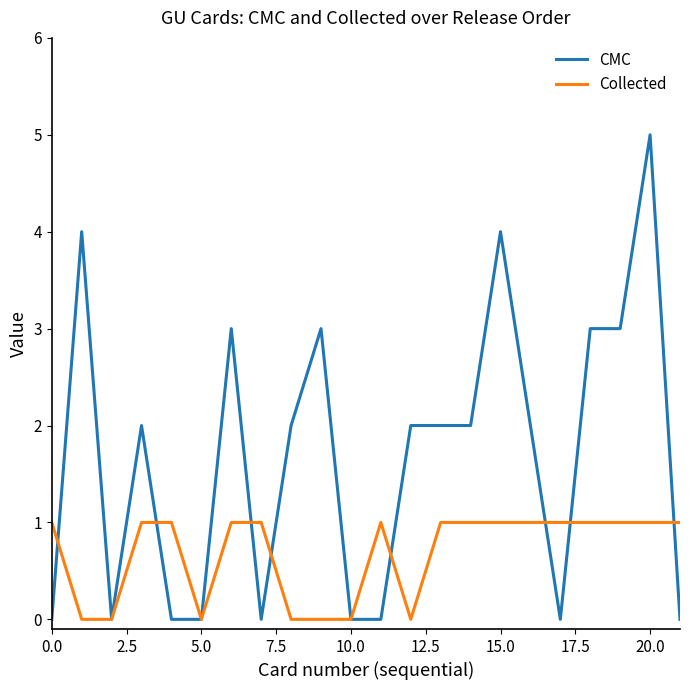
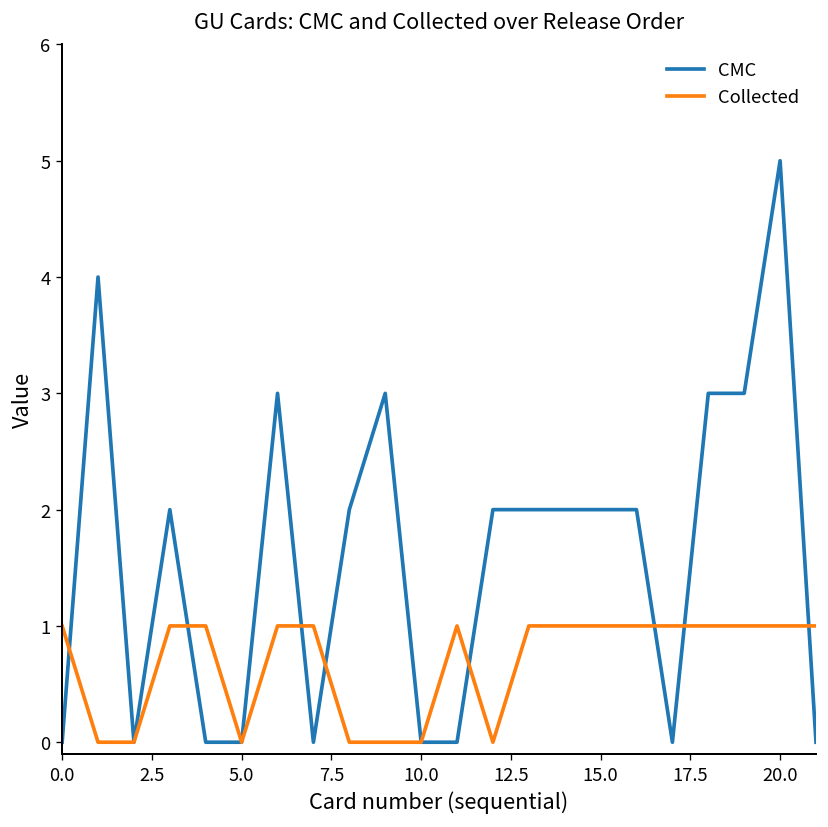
  {
    "CMC": {
      "0.0": 0,
-     "15.0": 4,
+     "15.0": 2,
      "20.0": 5
    },
    "Collected": {
      "0.0": 1,
      "15.0": 1,
      "20.0": 1
    }
  }
